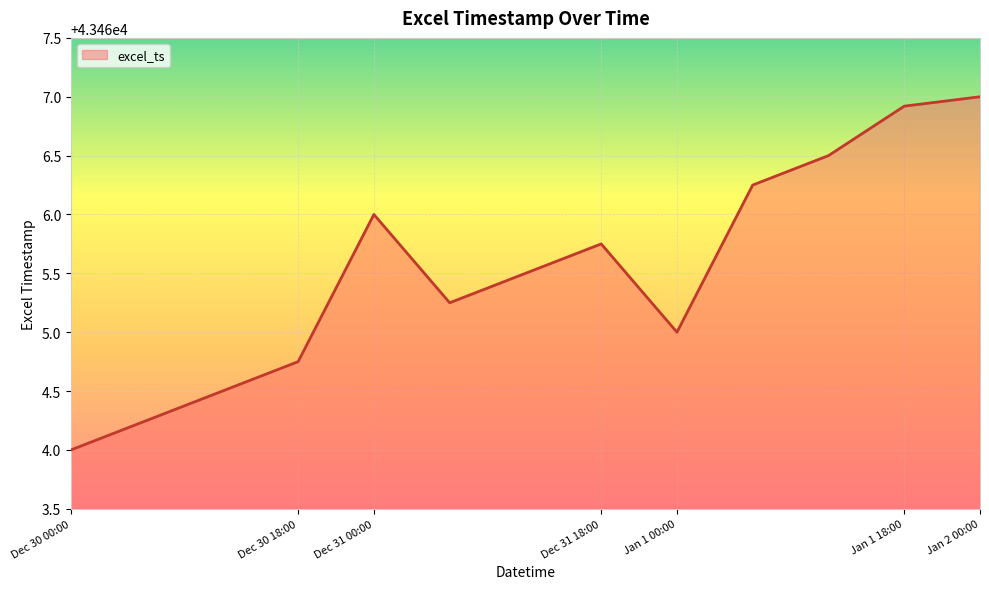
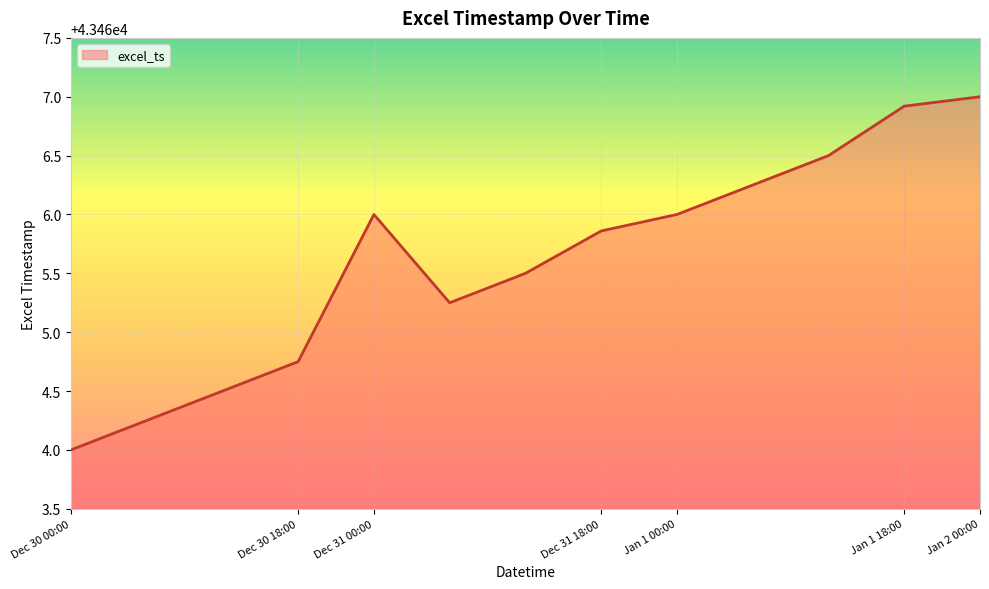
  {
    "Dec 30 00:00": 43464.00,
    "Dec 30 18:00": 43464.75,
    "Dec 31 00:00": 43466.00,
-   "Dec 31 18:00": 43465.75,
-   "Jan 1 00:00": 43465,
+   "Dec 31 18:00": 43465.86,
+   "Jan 1 00:00": 43466,
    "Jan 1 18:00": 43466.92,
    "Jan 2 00:00": 43467.00
  }
